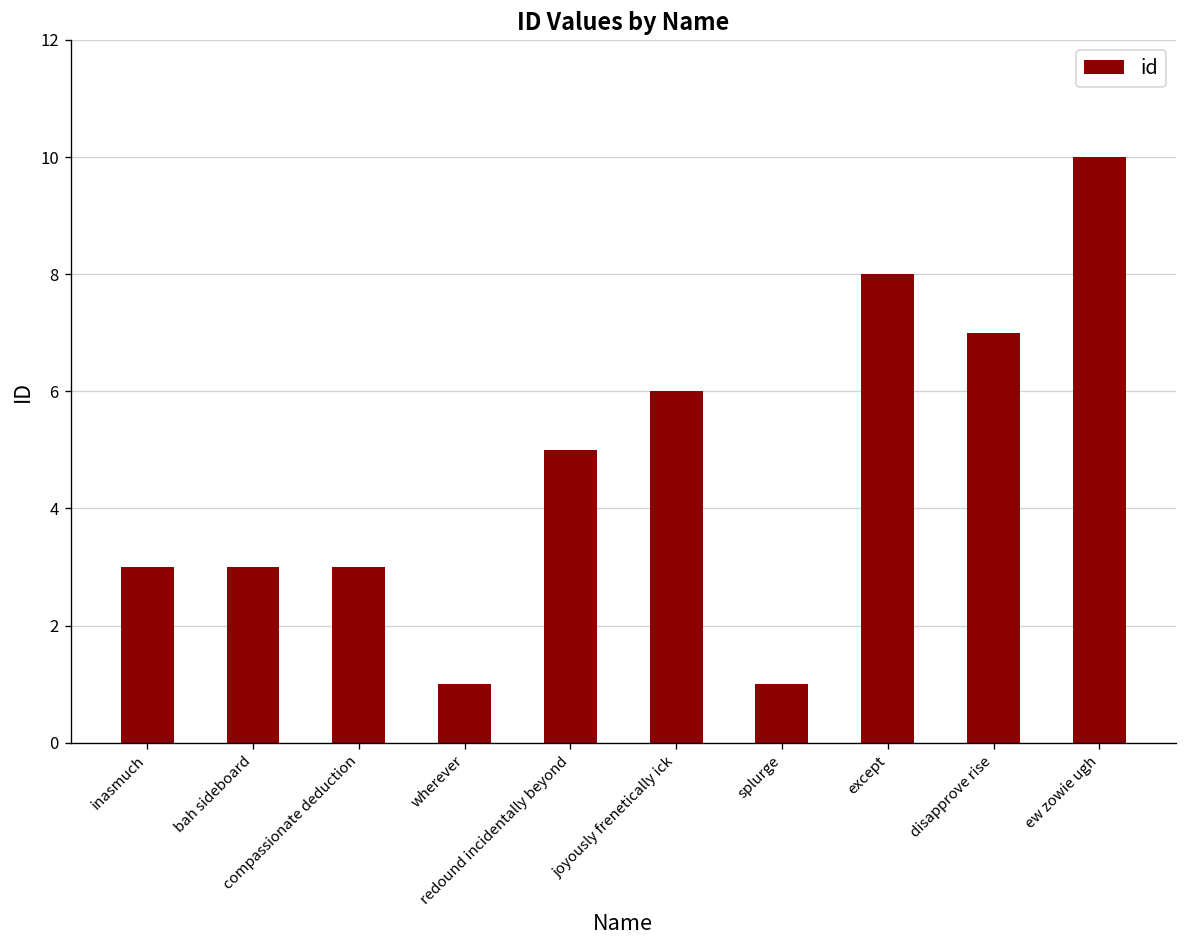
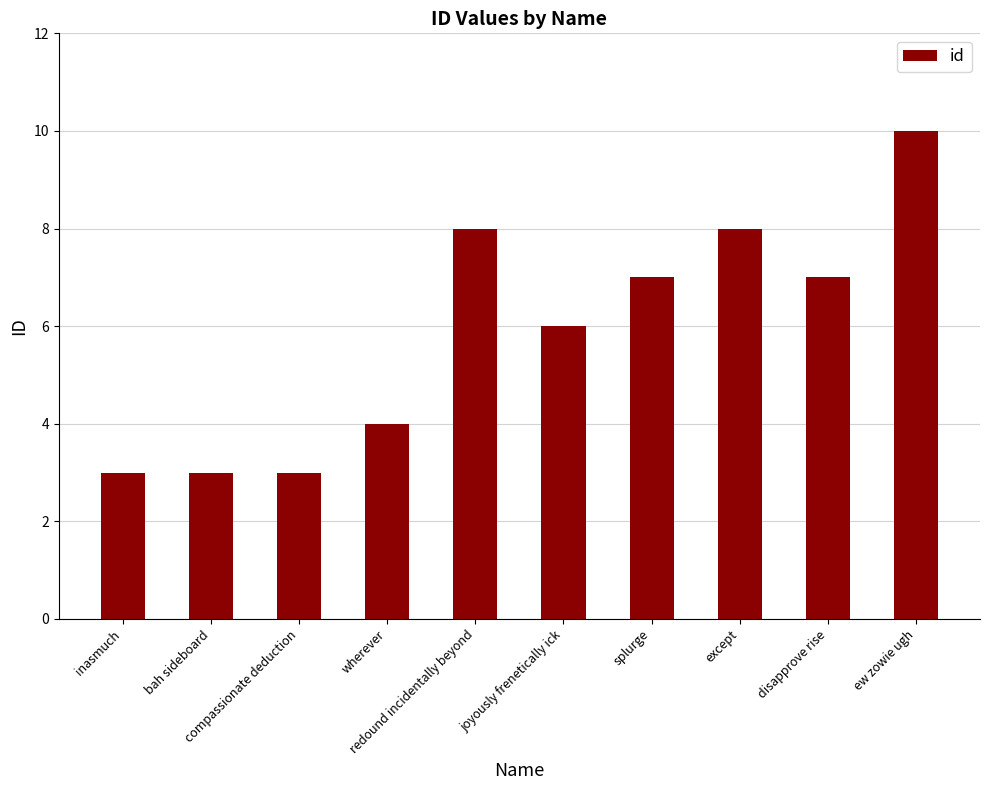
  {
    "inasmuch": 3,
    "bah sideboard": 3,
    "compassionate deduction": 3,
-   "wherever": 1,
-   "redound incidentally beyond": 5,
+   "wherever": 4,
+   "redound incidentally beyond": 8,
    "joyously frenetically ick": 6,
-   "splurge": 1,
+   "splurge": 7,
    "except": 8,
    "disapprove rise": 7,
    "ew zowie ugh": 10
  }
